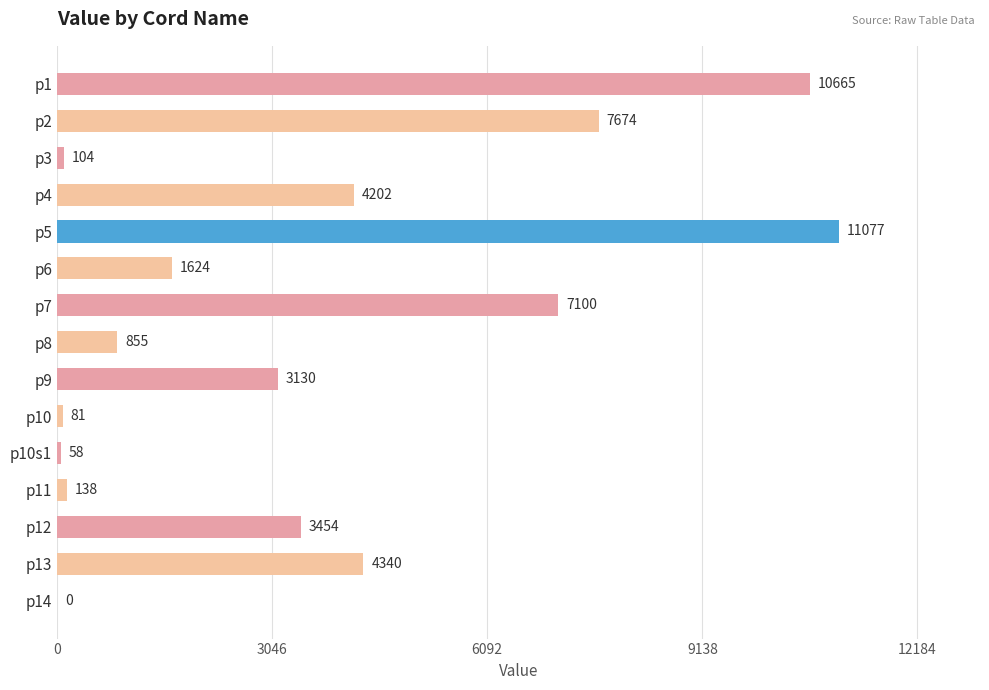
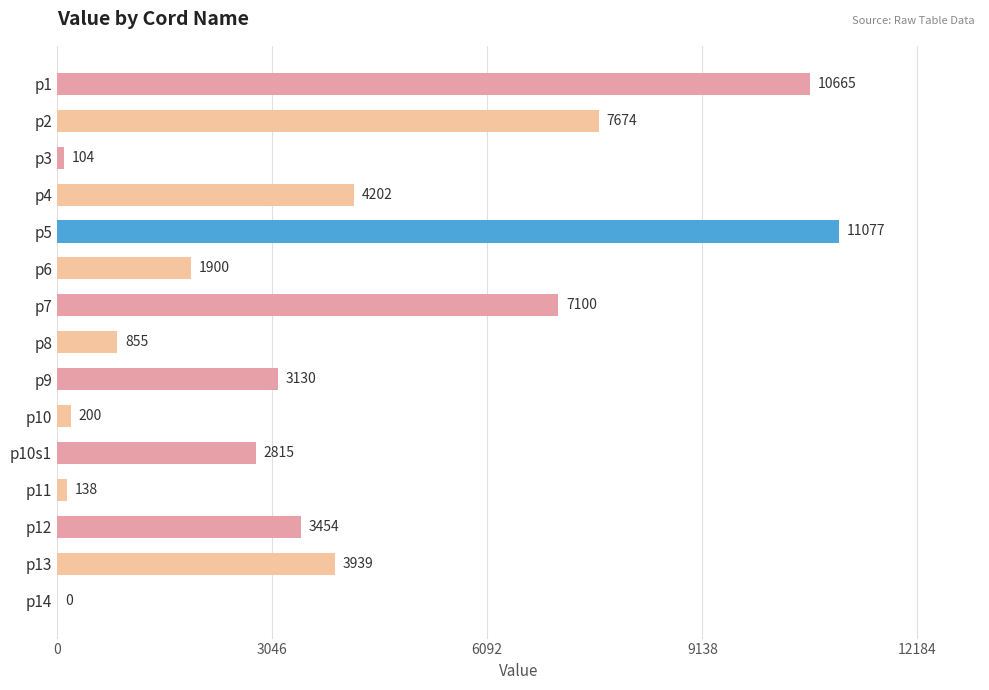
  {
    "p1": 10665,
    "p2": 7674,
    "p3": 104,
    "p4": 4202,
    "p5": 11077,
-   "p6": 1624,
+   "p6": 1900,
    "p7": 7100,
    "p8": 855,
    "p9": 3130,
-   "p10": 81,
-   "p10s1": 58,
+   "p10": 200,
+   "p10s1": 2815,
    "p11": 138,
    "p12": 3454,
-   "p13": 4340,
+   "p13": 3939,
    "p14": 0
  }
